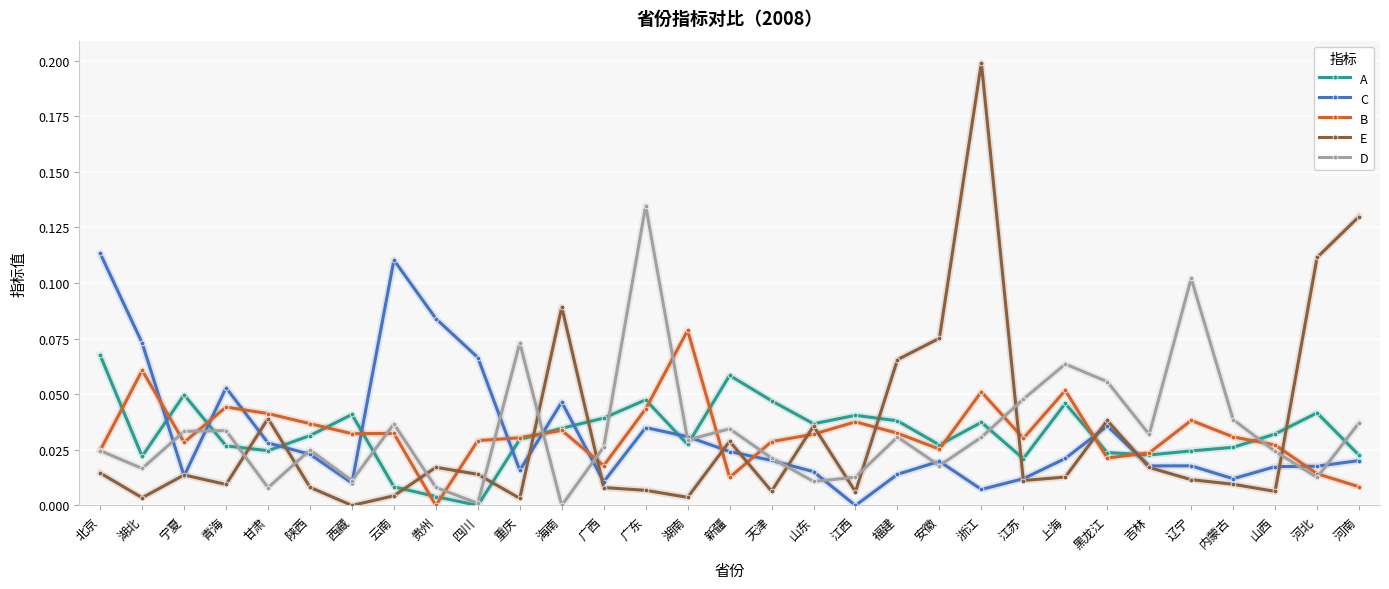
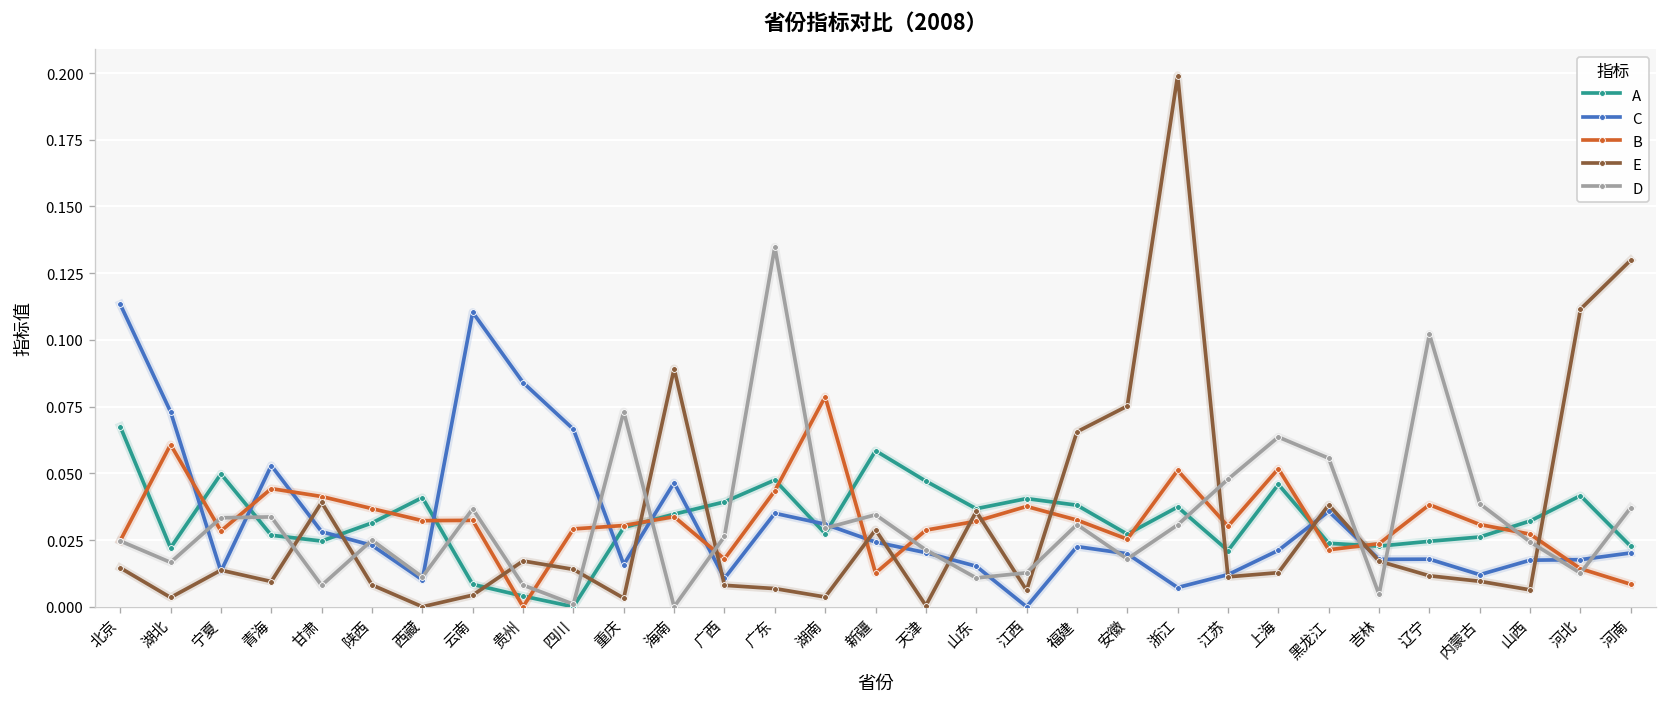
  {
    "A": {
      "北京": 0.068,
      "湖北": 0.022,
      "宁夏": 0.050,
      "青海": 0.027,
      "甘肃": 0.025,
      "陕西": 0.031,
      "西藏": 0.041,
      "云南": 0.008,
      "贵州": 0.004,
      "广西": 0.039,
      "广东": 0.047,
      "湖南": 0.027,
      "新疆": 0.058,
      "天津": 0.047,
      "江西": 0.041,
      "福建": 0.038,
      "安徽": 0.027,
      "浙江": 0.037,
      "江苏": 0.021,
      "上海": 0.046,
      "黑龙江": 0.024,
      "辽宁": 0.025,
      "内蒙古": 0.026,
      "山西": 0.032,
      "河北": 0.042,
      "河南": 0.023
    },
    "C": {
      "北京": 0.113,
      "湖北": 0.073,
      "青海": 0.053,
      "甘肃": 0.028,
      "陕西": 0.023,
      "云南": 0.110,
      "贵州": 0.084,
      "四川": 0.067,
      "重庆": 0.016,
      "海南": 0.046,
      "广西": 0.011,
      "广东": 0.035,
      "湖南": 0.031,
      "新疆": 0.024,
      "山东": 0.015,
      "江西": 0.000,
-     "福建": 0.014,
+     "福建": 0.023,
      "安徽": 0.020,
      "浙江": 0.007,
      "上海": 0.021,
      "黑龙江": 0.036,
      "辽宁": 0.018,
      "内蒙古": 0.012,
      "山西": 0.017,
      "河北": 0.018,
      "河南": 0.020
    },
    "B": {
      "湖北": 0.061,
      "宁夏": 0.028,
      "青海": 0.044,
      "甘肃": 0.041,
      "陕西": 0.037,
      "西藏": 0.032,
      "云南": 0.032,
      "贵州": 0.000,
      "四川": 0.029,
      "广西": 0.018,
      "广东": 0.043,
      "湖南": 0.079,
      "新疆": 0.013,
      "天津": 0.029,
      "山东": 0.032,
      "江西": 0.038,
      "福建": 0.032,
      "安徽": 0.025,
      "浙江": 0.051,
      "江苏": 0.030,
      "上海": 0.052,
      "黑龙江": 0.021,
      "辽宁": 0.038,
      "内蒙古": 0.031,
      "山西": 0.027,
      "河北": 0.014,
      "河南": 0.008
    },
    "E": {
      "北京": 0.015,
      "湖北": 0.003,
      "青海": 0.009,
      "甘肃": 0.039,
      "陕西": 0.008,
      "西藏": 0.000,
      "云南": 0.004,
      "贵州": 0.017,
      "四川": 0.014,
      "重庆": 0.003,
      "海南": 0.089,
      "广西": 0.008,
      "广东": 0.007,
      "湖南": 0.004,
      "新疆": 0.029,
-     "天津": 0.006,
+     "天津": 0.000,
      "江西": 0.006,
      "福建": 0.066,
      "安徽": 0.075,
      "浙江": 0.199,
      "上海": 0.013,
      "黑龙江": 0.038,
      "辽宁": 0.012,
      "内蒙古": 0.010,
      "山西": 0.006,
      "河北": 0.112,
      "河南": 0.130
    },
    "D": {
      "湖北": 0.017,
      "宁夏": 0.033,
      "青海": 0.034,
      "甘肃": 0.008,
      "陕西": 0.025,
      "云南": 0.037,
      "贵州": 0.008,
      "重庆": 0.073,
      "海南": 0.000,
      "广西": 0.026,
      "广东": 0.135,
      "湖南": 0.029,
      "新疆": 0.034,
      "山东": 0.011,
      "江西": 0.013,
      "福建": 0.031,
      "安徽": 0.018,
      "浙江": 0.031,
      "江苏": 0.048,
      "上海": 0.064,
      "黑龙江": 0.056,
-     "吉林": 0.032,
+     "吉林": 0.005,
      "辽宁": 0.102,
      "内蒙古": 0.039,
      "山西": 0.024,
      "河北": 0.013,
      "河南": 0.037
    }
  }
